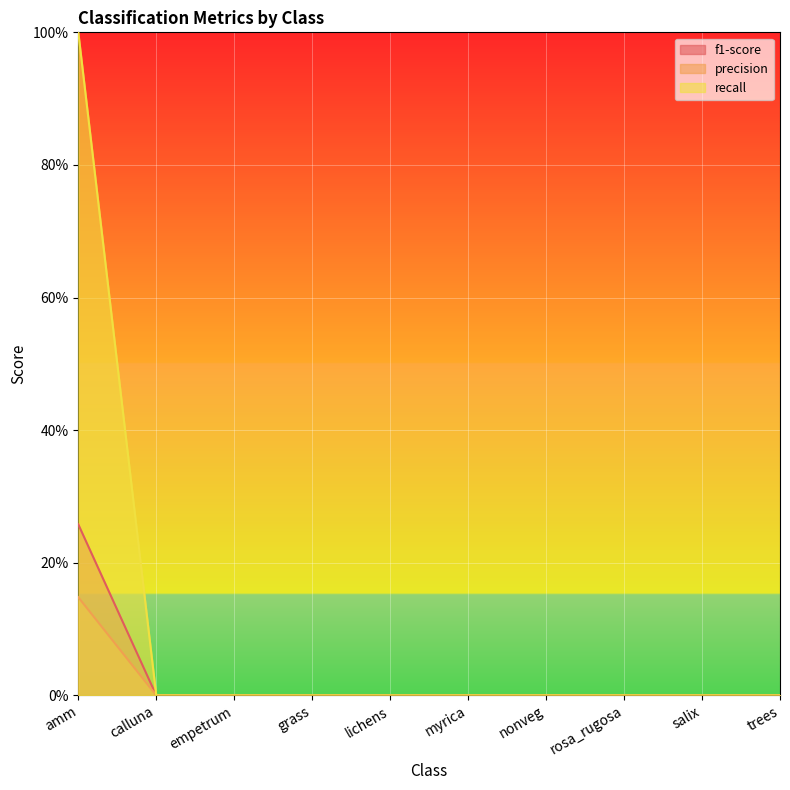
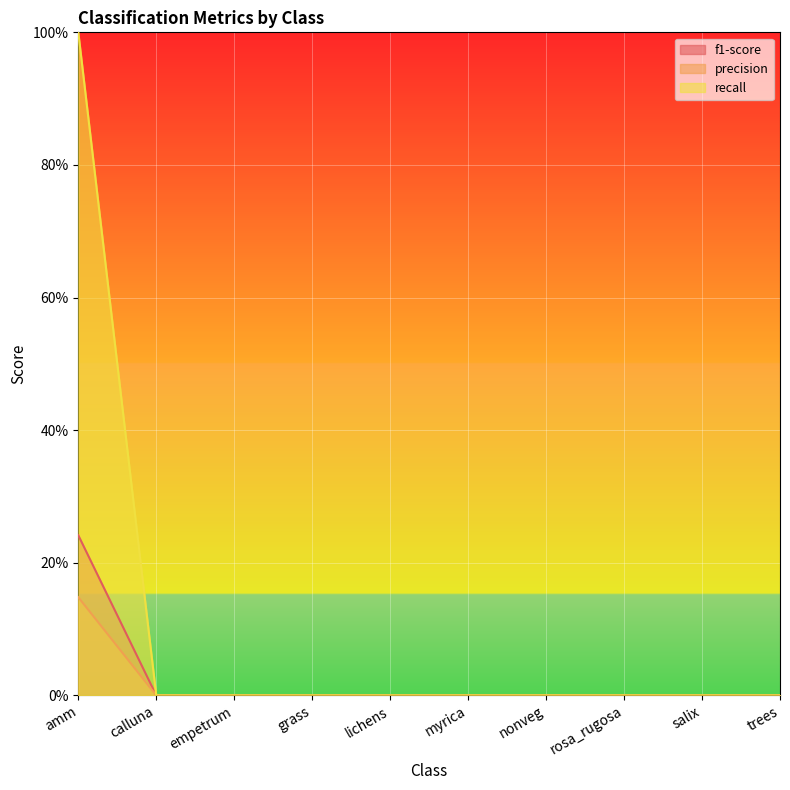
  {
    "f1-score": {
-     "amm": "26%"
+     "amm": "24%"
    }
  }
